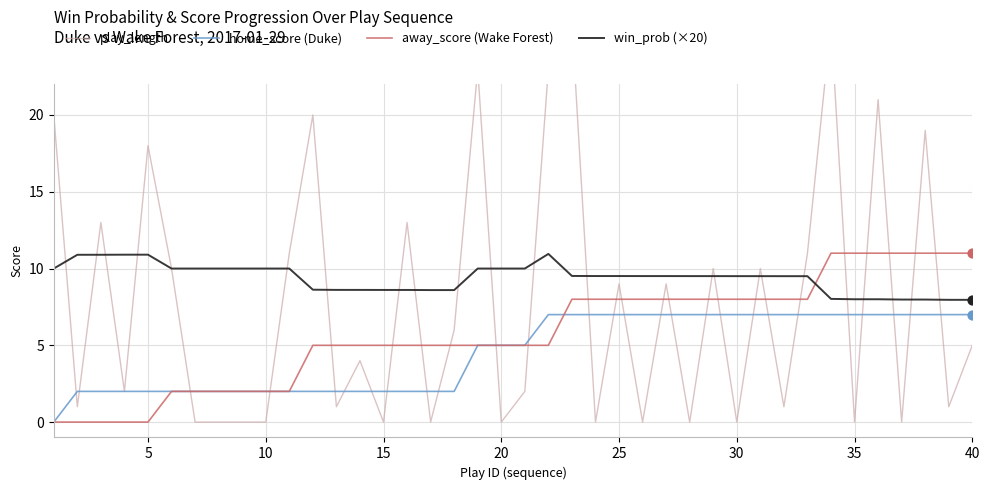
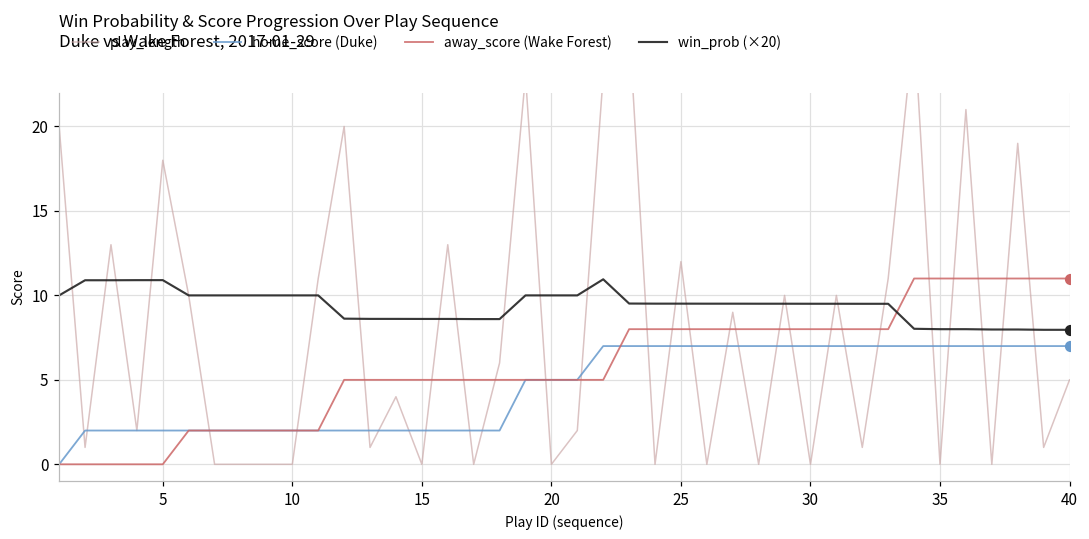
  {
    "play_length": {
      "5": 18,
      "10": 0,
      "15": 0,
      "20": 0,
-     "25": 9,
+     "25": 12,
      "30": 0,
      "35": 0,
      "40": 5
    }
  }
